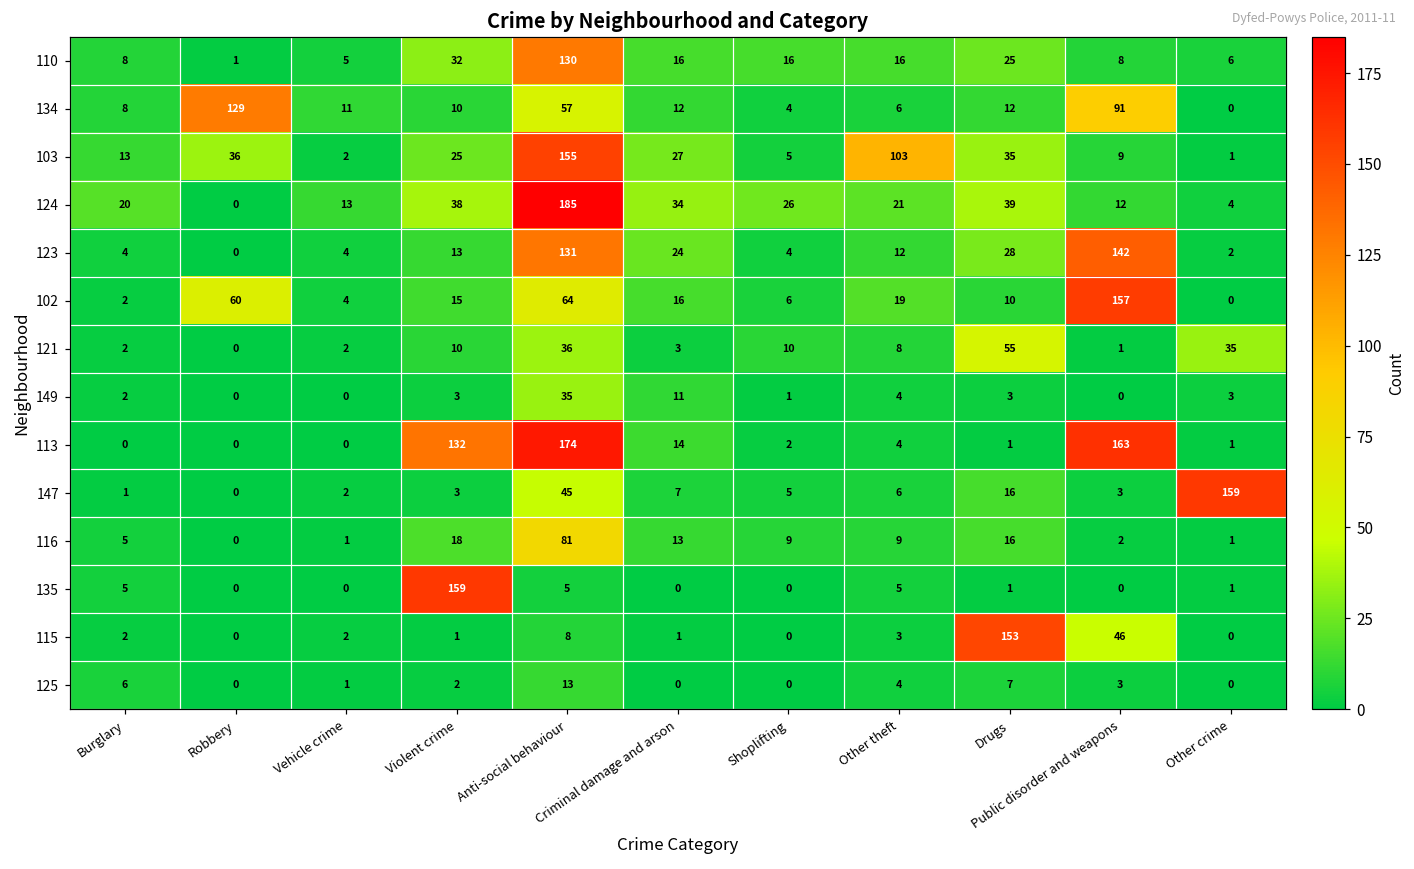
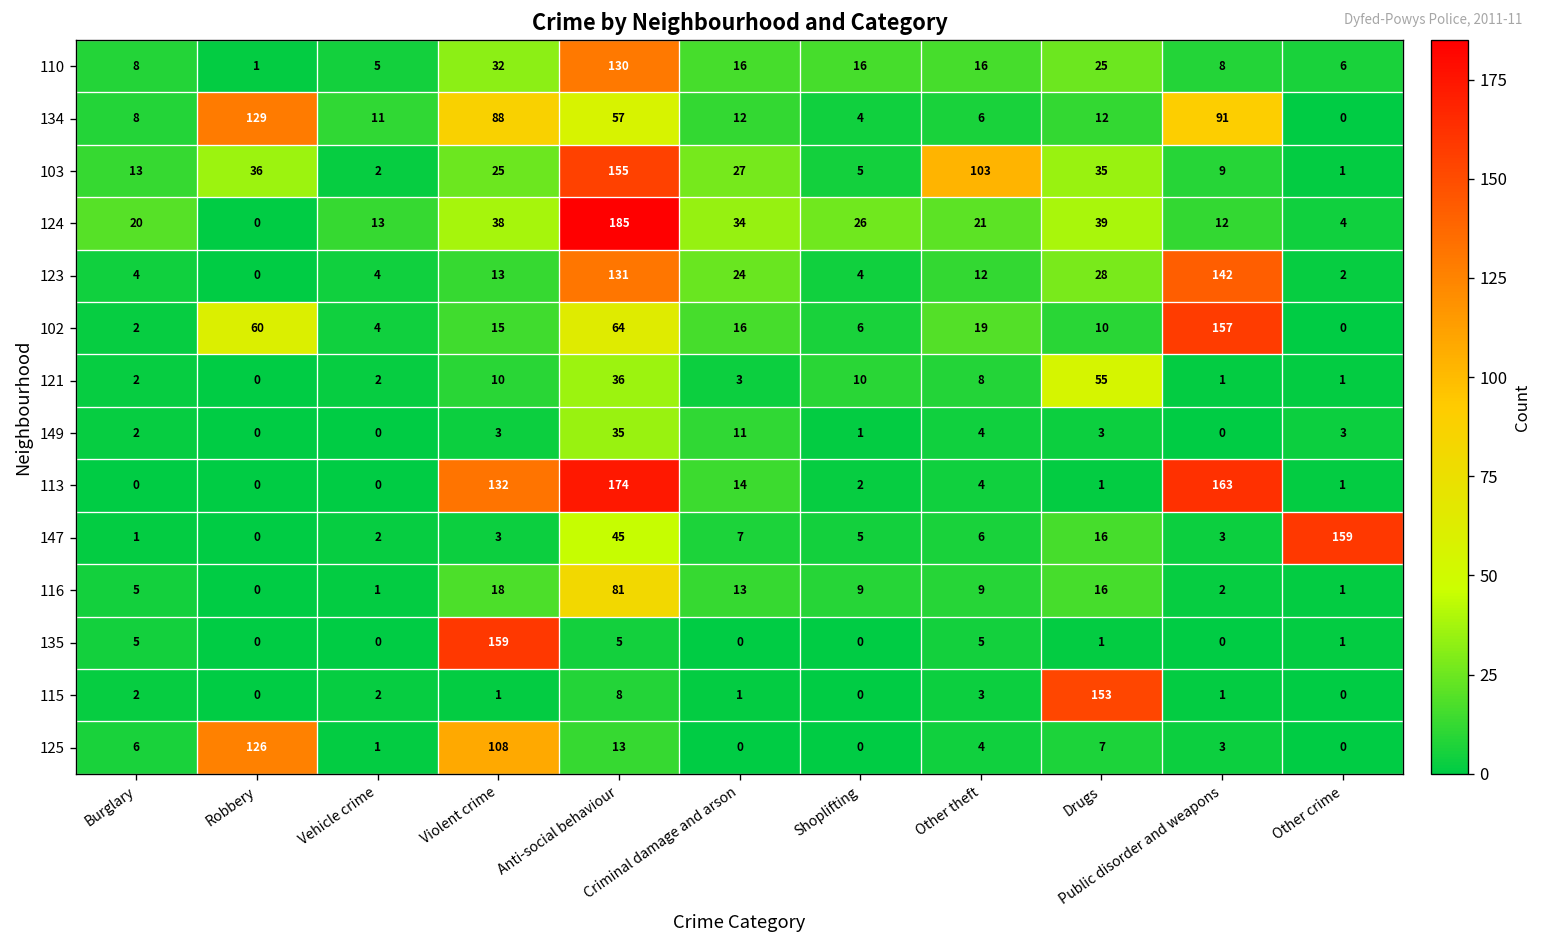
  {
    "110": {
      "Burglary": 8,
      "Robbery": 1,
      "Vehicle crime": 5,
      "Violent crime": 32,
      "Anti-social behaviour": 130,
      "Criminal damage and arson": 16,
      "Shoplifting": 16,
      "Other theft": 16,
      "Drugs": 25,
      "Public disorder and weapons": 8,
      "Other crime": 6
    },
    "134": {
      "Burglary": 8,
      "Robbery": 129,
      "Vehicle crime": 11,
-     "Violent crime": 10,
+     "Violent crime": 88,
      "Anti-social behaviour": 57,
      "Criminal damage and arson": 12,
      "Shoplifting": 4,
      "Other theft": 6,
      "Drugs": 12,
      "Public disorder and weapons": 91,
      "Other crime": 0
    },
    "103": {
      "Burglary": 13,
      "Robbery": 36,
      "Vehicle crime": 2,
      "Violent crime": 25,
      "Anti-social behaviour": 155,
      "Criminal damage and arson": 27,
      "Shoplifting": 5,
      "Other theft": 103,
      "Drugs": 35,
      "Public disorder and weapons": 9,
      "Other crime": 1
    },
    "124": {
      "Burglary": 20,
      "Robbery": 0,
      "Vehicle crime": 13,
      "Violent crime": 38,
      "Anti-social behaviour": 185,
      "Criminal damage and arson": 34,
      "Shoplifting": 26,
      "Other theft": 21,
      "Drugs": 39,
      "Public disorder and weapons": 12,
      "Other crime": 4
    },
    "123": {
      "Burglary": 4,
      "Robbery": 0,
      "Vehicle crime": 4,
      "Violent crime": 13,
      "Anti-social behaviour": 131,
      "Criminal damage and arson": 24,
      "Shoplifting": 4,
      "Other theft": 12,
      "Drugs": 28,
      "Public disorder and weapons": 142,
      "Other crime": 2
    },
    "102": {
      "Burglary": 2,
      "Robbery": 60,
      "Vehicle crime": 4,
      "Violent crime": 15,
      "Anti-social behaviour": 64,
      "Criminal damage and arson": 16,
      "Shoplifting": 6,
      "Other theft": 19,
      "Drugs": 10,
      "Public disorder and weapons": 157,
      "Other crime": 0
    },
    "121": {
      "Burglary": 2,
      "Robbery": 0,
      "Vehicle crime": 2,
      "Violent crime": 10,
      "Anti-social behaviour": 36,
      "Criminal damage and arson": 3,
      "Shoplifting": 10,
      "Other theft": 8,
      "Drugs": 55,
      "Public disorder and weapons": 1,
-     "Other crime": 35
+     "Other crime": 1
    },
    "149": {
      "Burglary": 2,
      "Robbery": 0,
      "Vehicle crime": 0,
      "Violent crime": 3,
      "Anti-social behaviour": 35,
      "Criminal damage and arson": 11,
      "Shoplifting": 1,
      "Other theft": 4,
      "Drugs": 3,
      "Public disorder and weapons": 0,
      "Other crime": 3
    },
    "113": {
      "Burglary": 0,
      "Robbery": 0,
      "Vehicle crime": 0,
      "Violent crime": 132,
      "Anti-social behaviour": 174,
      "Criminal damage and arson": 14,
      "Shoplifting": 2,
      "Other theft": 4,
      "Drugs": 1,
      "Public disorder and weapons": 163,
      "Other crime": 1
    },
    "147": {
      "Burglary": 1,
      "Robbery": 0,
      "Vehicle crime": 2,
      "Violent crime": 3,
      "Anti-social behaviour": 45,
      "Criminal damage and arson": 7,
      "Shoplifting": 5,
      "Other theft": 6,
      "Drugs": 16,
      "Public disorder and weapons": 3,
      "Other crime": 159
    },
    "116": {
      "Burglary": 5,
      "Robbery": 0,
      "Vehicle crime": 1,
      "Violent crime": 18,
      "Anti-social behaviour": 81,
      "Criminal damage and arson": 13,
      "Shoplifting": 9,
      "Other theft": 9,
      "Drugs": 16,
      "Public disorder and weapons": 2,
      "Other crime": 1
    },
    "135": {
      "Burglary": 5,
      "Robbery": 0,
      "Vehicle crime": 0,
      "Violent crime": 159,
      "Anti-social behaviour": 5,
      "Criminal damage and arson": 0,
      "Shoplifting": 0,
      "Other theft": 5,
      "Drugs": 1,
      "Public disorder and weapons": 0,
      "Other crime": 1
    },
    "115": {
      "Burglary": 2,
      "Robbery": 0,
      "Vehicle crime": 2,
      "Violent crime": 1,
      "Anti-social behaviour": 8,
      "Criminal damage and arson": 1,
      "Shoplifting": 0,
      "Other theft": 3,
      "Drugs": 153,
-     "Public disorder and weapons": 46,
+     "Public disorder and weapons": 1,
      "Other crime": 0
    },
    "125": {
      "Burglary": 6,
-     "Robbery": 0,
+     "Robbery": 126,
      "Vehicle crime": 1,
-     "Violent crime": 2,
+     "Violent crime": 108,
      "Anti-social behaviour": 13,
      "Criminal damage and arson": 0,
      "Shoplifting": 0,
      "Other theft": 4,
      "Drugs": 7,
      "Public disorder and weapons": 3,
      "Other crime": 0
    }
  }
